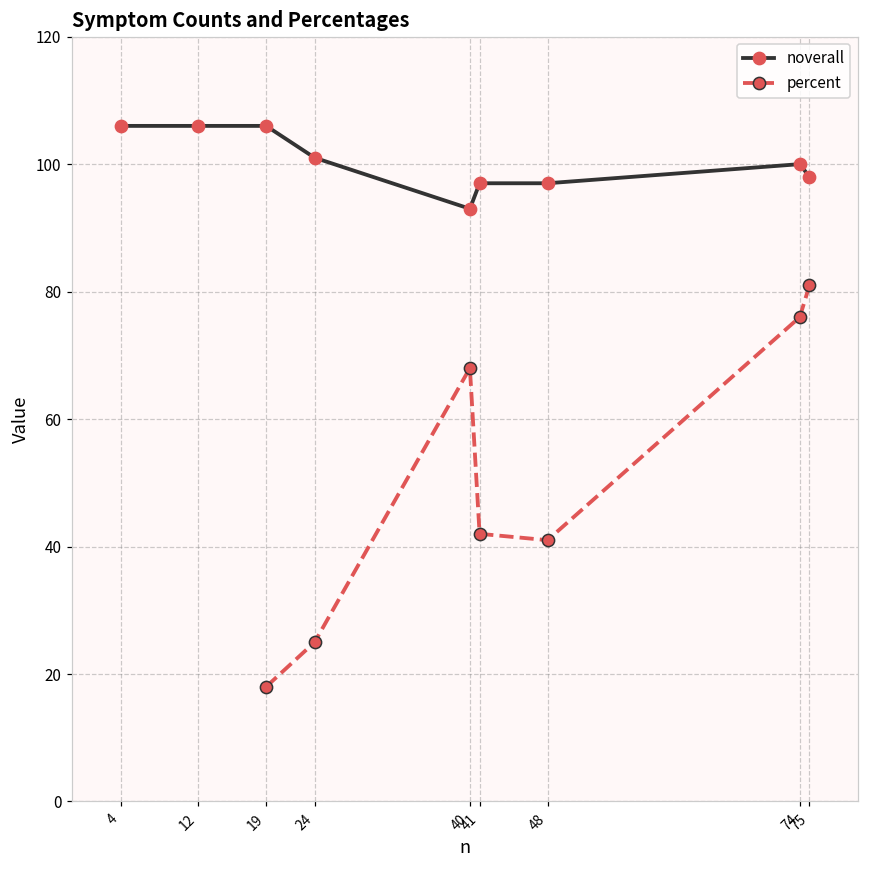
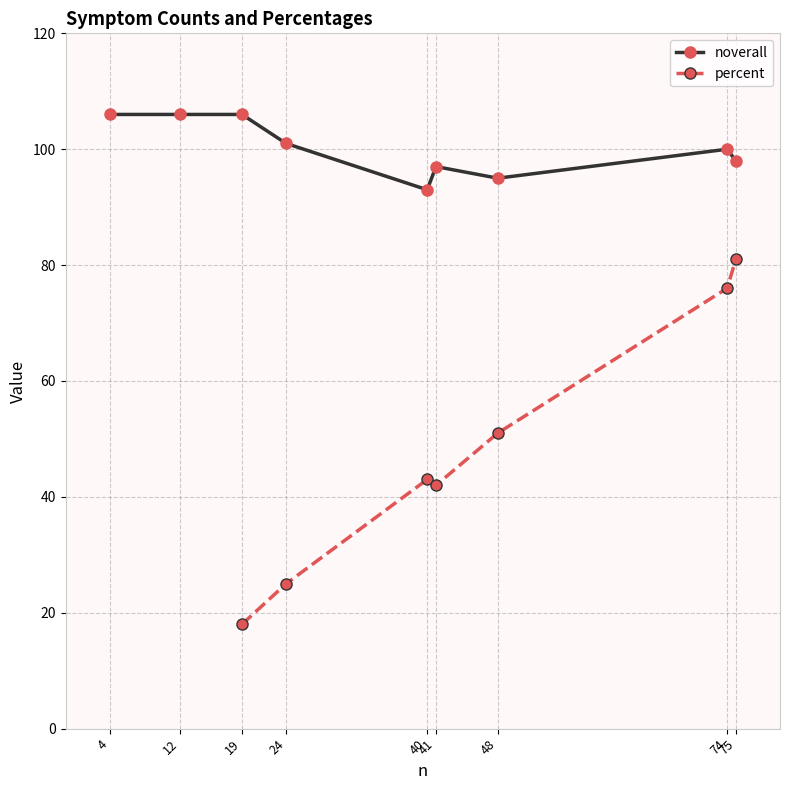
  {
    "noverall": {
      "4": 106,
      "12": 106,
      "19": 106,
      "24": 101,
      "40": 93,
      "41": 97,
-     "48": 97,
+     "48": 95,
      "74": 100,
      "75": 98
    },
    "percent": {
      "19": 18,
      "24": 25,
-     "40": 68,
+     "40": 43,
      "41": 42,
-     "48": 41,
+     "48": 51,
      "74": 76,
      "75": 81
    }
  }
